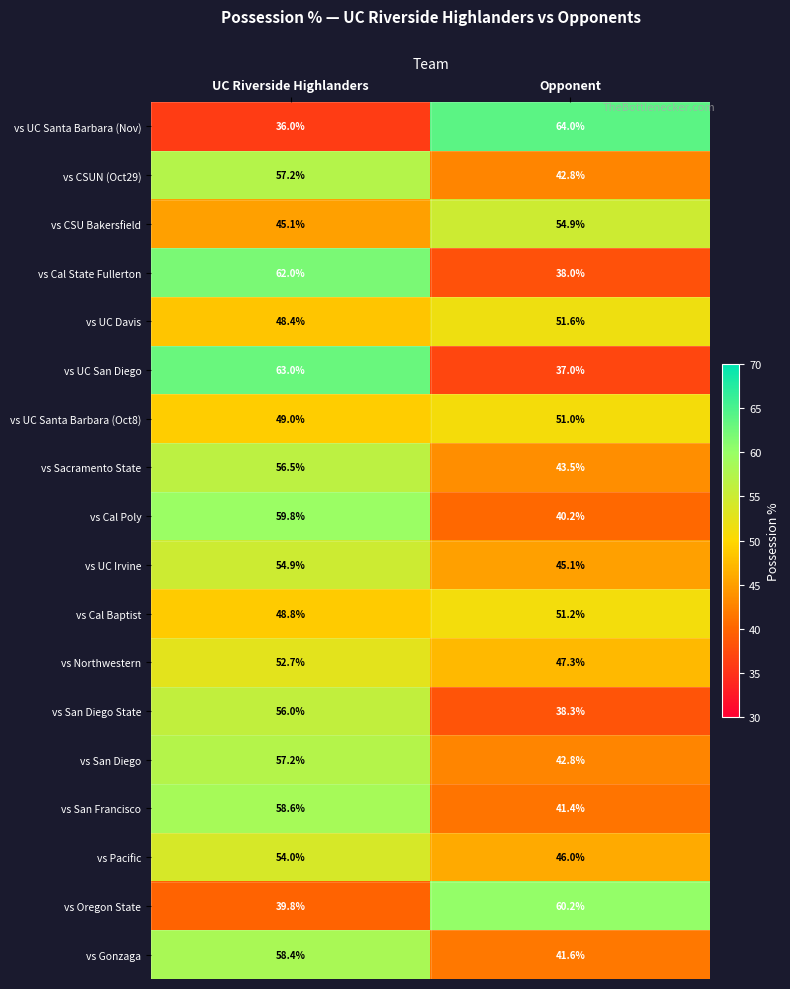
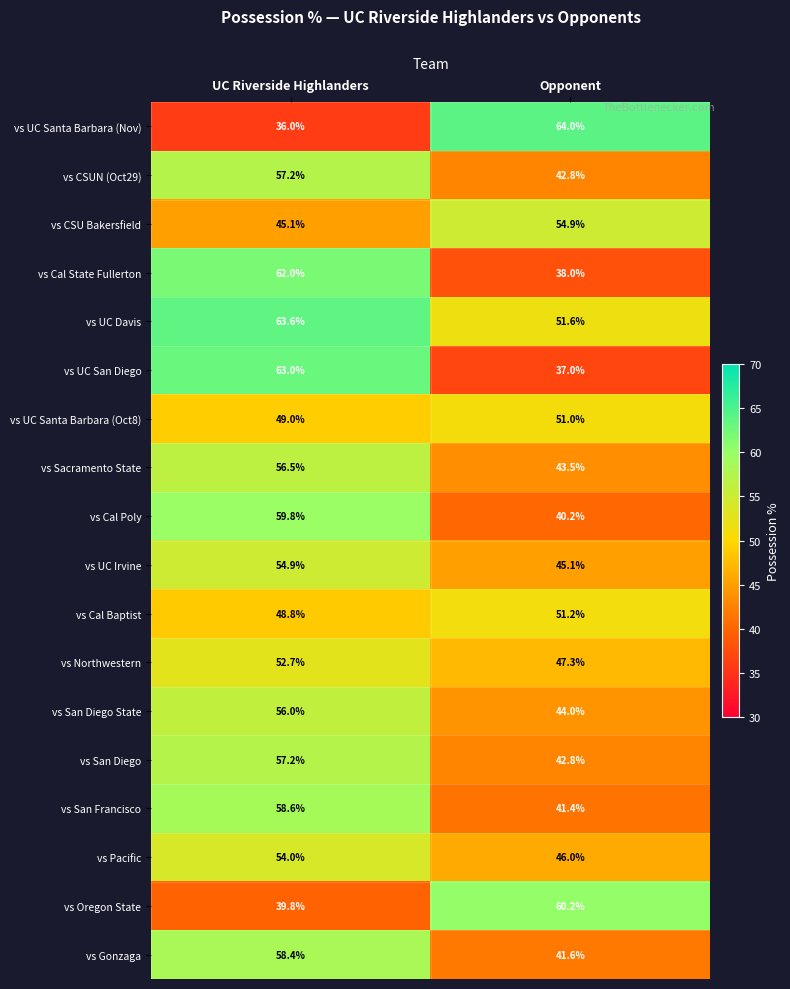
  {
    "vs UC Santa Barbara (Nov)": {
      "UC Riverside Highlanders": "36.0%"
    },
    "vs CSUN (Oct29)": {
      "UC Riverside Highlanders": "57.2%",
      "Opponent": "42.8%"
    },
    "vs CSU Bakersfield": {
      "UC Riverside Highlanders": "45.1%",
      "Opponent": "54.9%"
    },
    "vs Cal State Fullerton": {
      "UC Riverside Highlanders": "62.0%",
      "Opponent": "38.0%"
    },
    "vs UC Davis": {
-     "UC Riverside Highlanders": "48.4%",
+     "UC Riverside Highlanders": "63.6%",
      "Opponent": "51.6%"
    },
    "vs UC San Diego": {
      "UC Riverside Highlanders": "63.0%",
      "Opponent": "37.0%"
    },
    "vs UC Santa Barbara (Oct8)": {
      "UC Riverside Highlanders": "49.0%",
      "Opponent": "51.0%"
    },
    "vs Sacramento State": {
      "UC Riverside Highlanders": "56.5%",
      "Opponent": "43.5%"
    },
    "vs Cal Poly": {
      "UC Riverside Highlanders": "59.8%",
      "Opponent": "40.2%"
    },
    "vs UC Irvine": {
      "UC Riverside Highlanders": "54.9%",
      "Opponent": "45.1%"
    },
    "vs Cal Baptist": {
      "UC Riverside Highlanders": "48.8%",
      "Opponent": "51.2%"
    },
    "vs Northwestern": {
      "UC Riverside Highlanders": "52.7%",
      "Opponent": "47.3%"
    },
    "vs San Diego State": {
      "UC Riverside Highlanders": "56.0%",
-     "Opponent": "38.3%"
+     "Opponent": "44.0%"
    },
    "vs San Diego": {
      "UC Riverside Highlanders": "57.2%",
      "Opponent": "42.8%"
    },
    "vs San Francisco": {
      "UC Riverside Highlanders": "58.6%",
      "Opponent": "41.4%"
    },
    "vs Pacific": {
      "UC Riverside Highlanders": "54.0%",
      "Opponent": "46.0%"
    },
    "vs Oregon State": {
      "UC Riverside Highlanders": "39.8%",
      "Opponent": "60.2%"
    },
    "vs Gonzaga": {
      "UC Riverside Highlanders": "58.4%",
      "Opponent": "41.6%"
    }
  }
